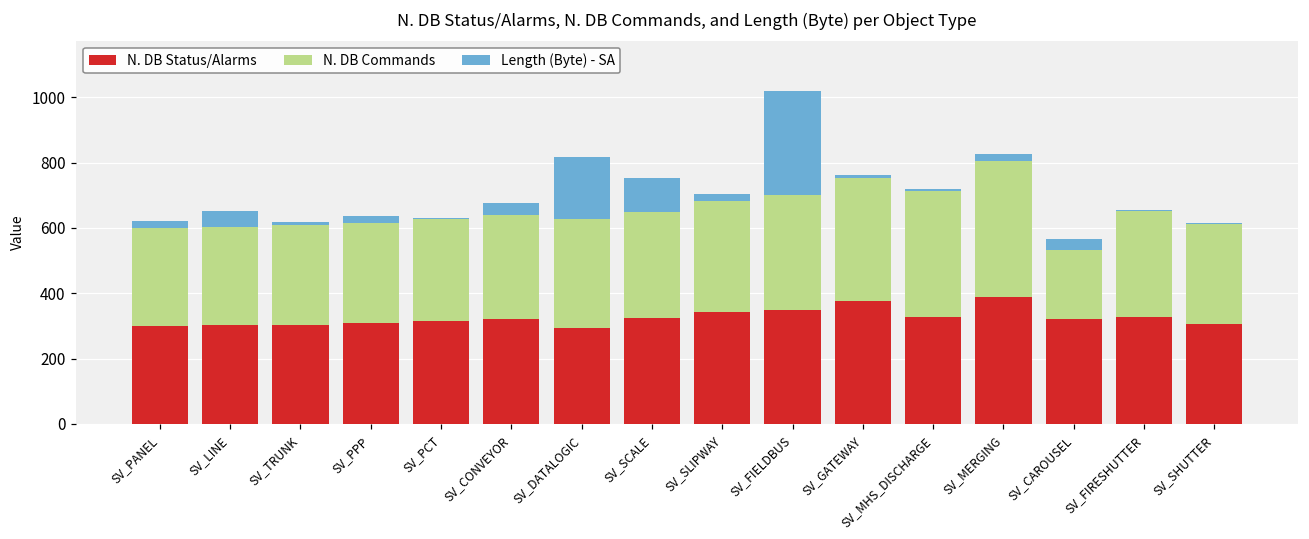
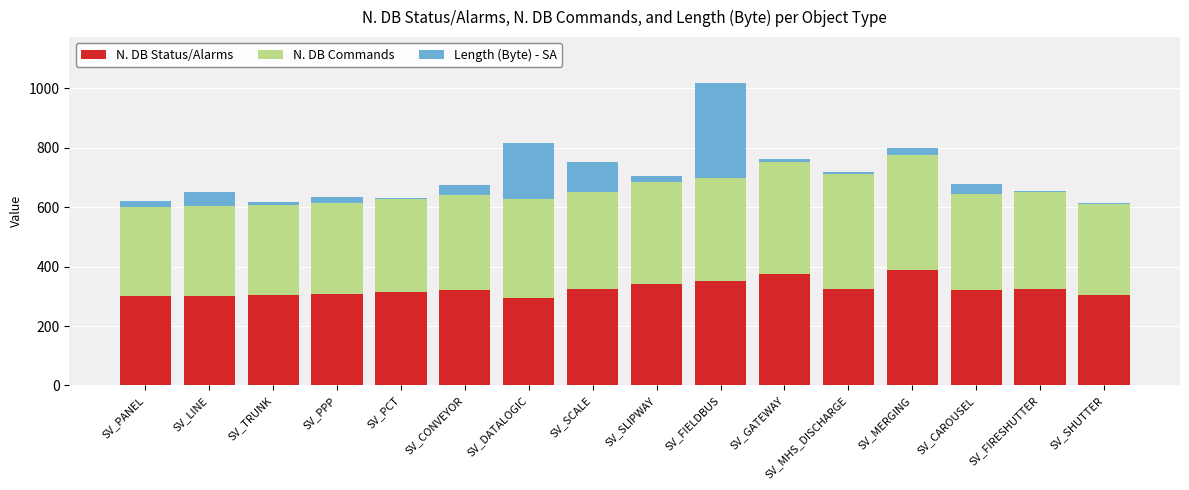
  {
    "N. DB Status/Alarms": {
      "SV_PANEL": 300,
      "SV_LINE": 300,
      "SV_TRUNK": 300,
      "SV_PPP": 310,
      "SV_PCT": 310,
      "SV_CONVEYOR": 320,
      "SV_DATALOGIC": 300,
      "SV_SCALE": 330,
      "SV_SLIPWAY": 340,
      "SV_FIELDBUS": 350,
      "SV_GATEWAY": 380,
      "SV_MHS_DISCHARGE": 330,
      "SV_MERGING": 390,
      "SV_CAROUSEL": 320,
      "SV_FIRESHUTTER": 330,
      "SV_SHUTTER": 310
    },
    "N. DB Commands": {
      "SV_PANEL": 300,
      "SV_LINE": 300,
      "SV_TRUNK": 300,
      "SV_PPP": 310,
      "SV_PCT": 310,
      "SV_CONVEYOR": 320,
      "SV_DATALOGIC": 330,
      "SV_SCALE": 330,
      "SV_SLIPWAY": 340,
      "SV_FIELDBUS": 350,
      "SV_GATEWAY": 380,
      "SV_MHS_DISCHARGE": 390,
-     "SV_MERGING": 420,
-     "SV_CAROUSEL": 210,
+     "SV_MERGING": 390,
+     "SV_CAROUSEL": 320,
      "SV_FIRESHUTTER": 330,
      "SV_SHUTTER": 310
    },
    "Length (Byte) - SA": {
      "SV_PANEL": 20,
      "SV_LINE": 50,
      "SV_TRUNK": 10,
      "SV_PPP": 20,
      "SV_CONVEYOR": 40,
      "SV_DATALOGIC": 190,
      "SV_SCALE": 100,
      "SV_SLIPWAY": 20,
      "SV_FIELDBUS": 320,
      "SV_GATEWAY": 10,
      "SV_MERGING": 20,
      "SV_CAROUSEL": 30
    }
  }
